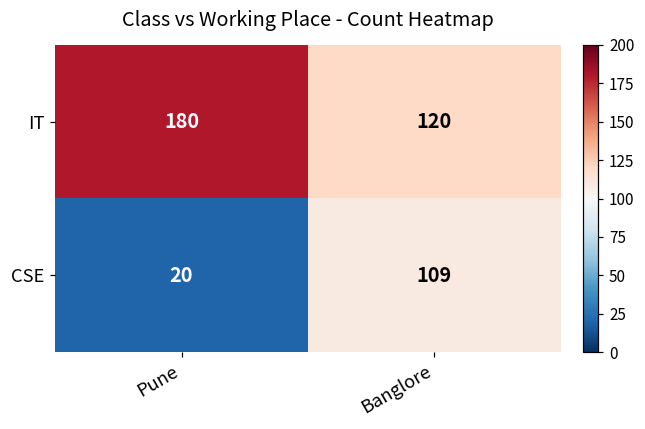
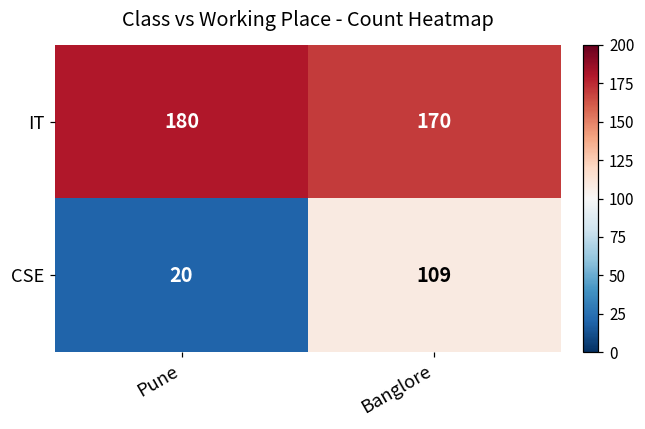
  {
    "IT": {
      "Pune": 180,
-     "Banglore": 120
+     "Banglore": 170
    },
    "CSE": {
      "Pune": 20,
      "Banglore": 109
    }
  }
